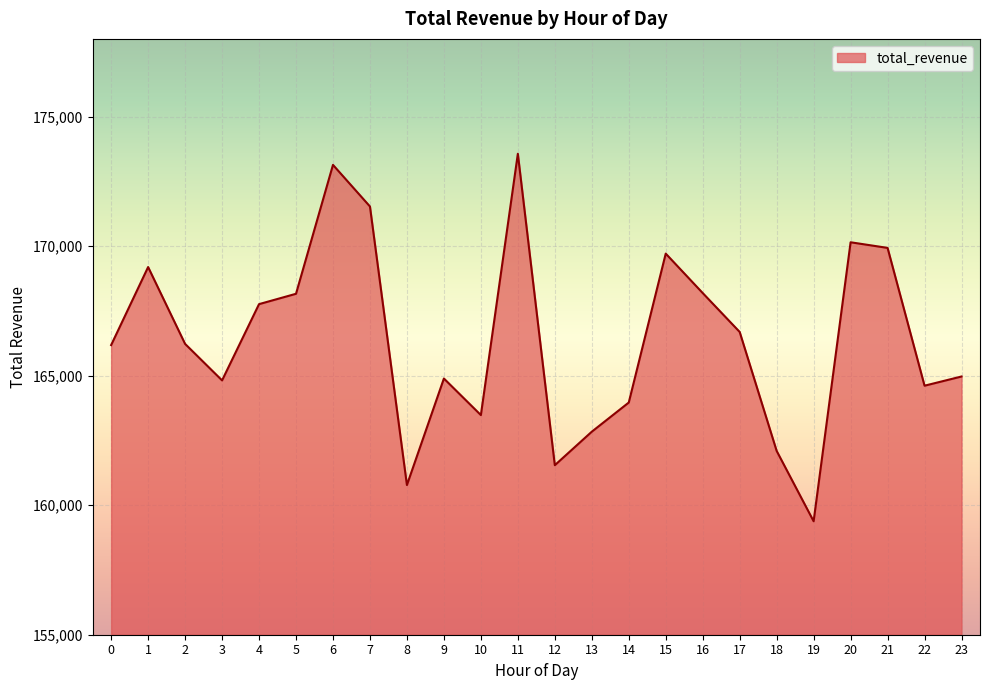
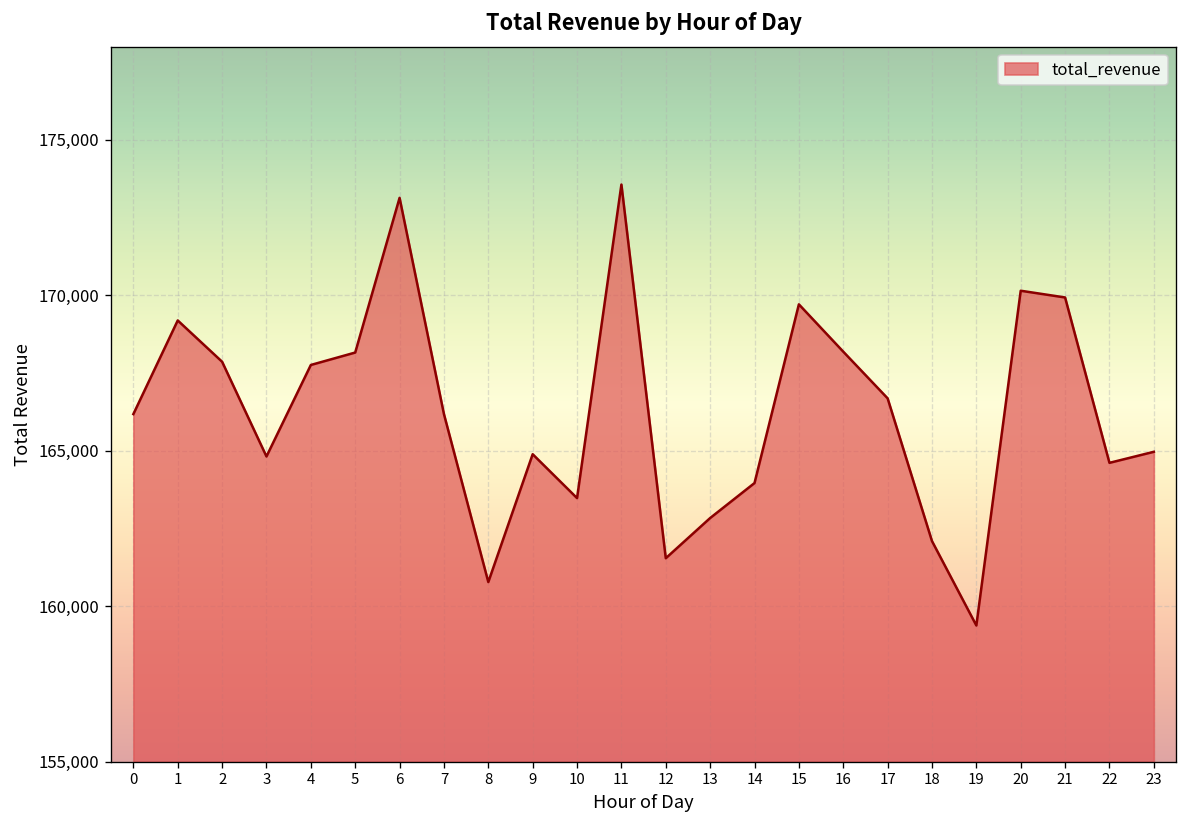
  {
    "0": "166,200",
    "1": "169,200",
-   "2": "166,200",
+   "2": "167,900",
    "3": "164,800",
    "4": "167,800",
    "5": "168,200",
    "6": "173,100",
-   "7": "171,500",
+   "7": "166,200",
    "8": "160,800",
    "9": "164,900",
    "10": "163,500",
    "11": "173,600",
    "12": "161,500",
    "13": "162,800",
    "14": "164,000",
    "15": "169,700",
    "16": "168,200",
    "17": "166,700",
    "18": "162,100",
    "19": "159,400",
    "20": "170,100",
    "21": "169,900",
    "22": "164,600",
    "23": "165,000"
  }
